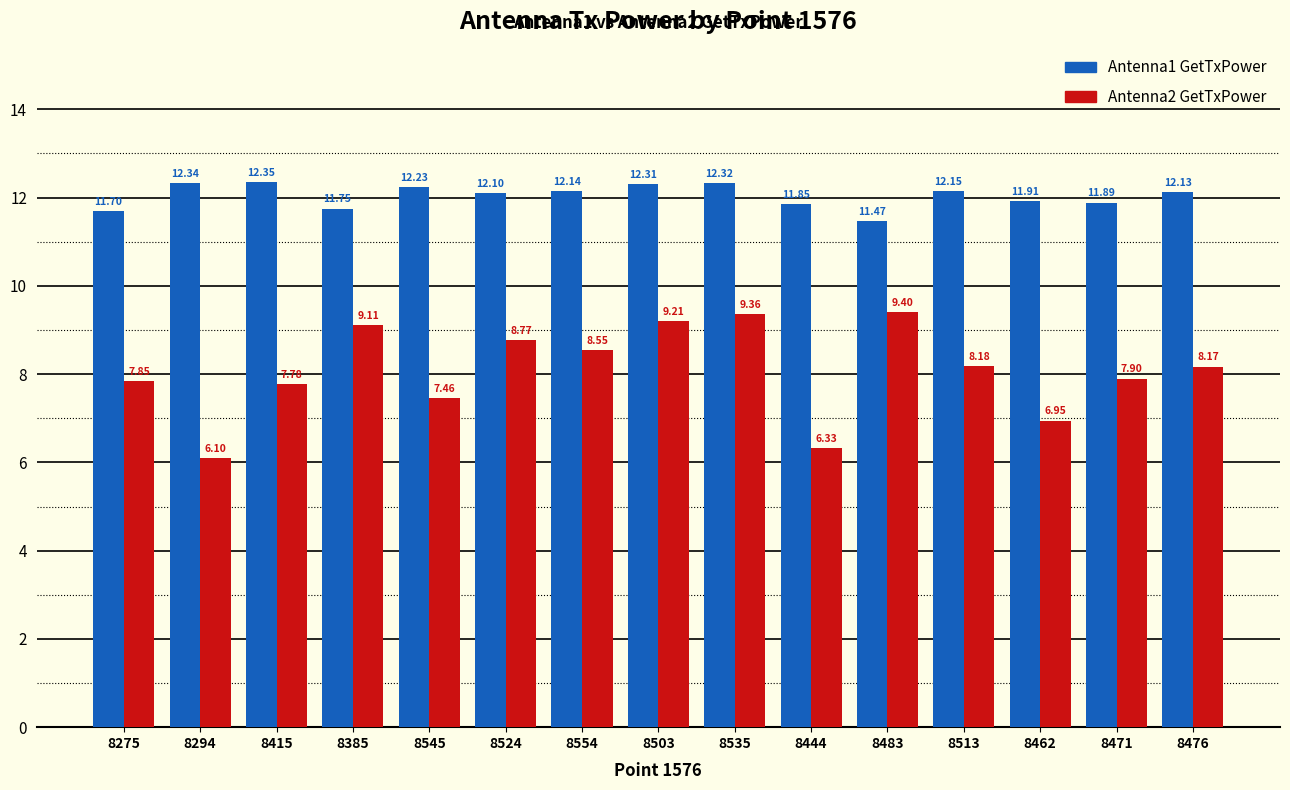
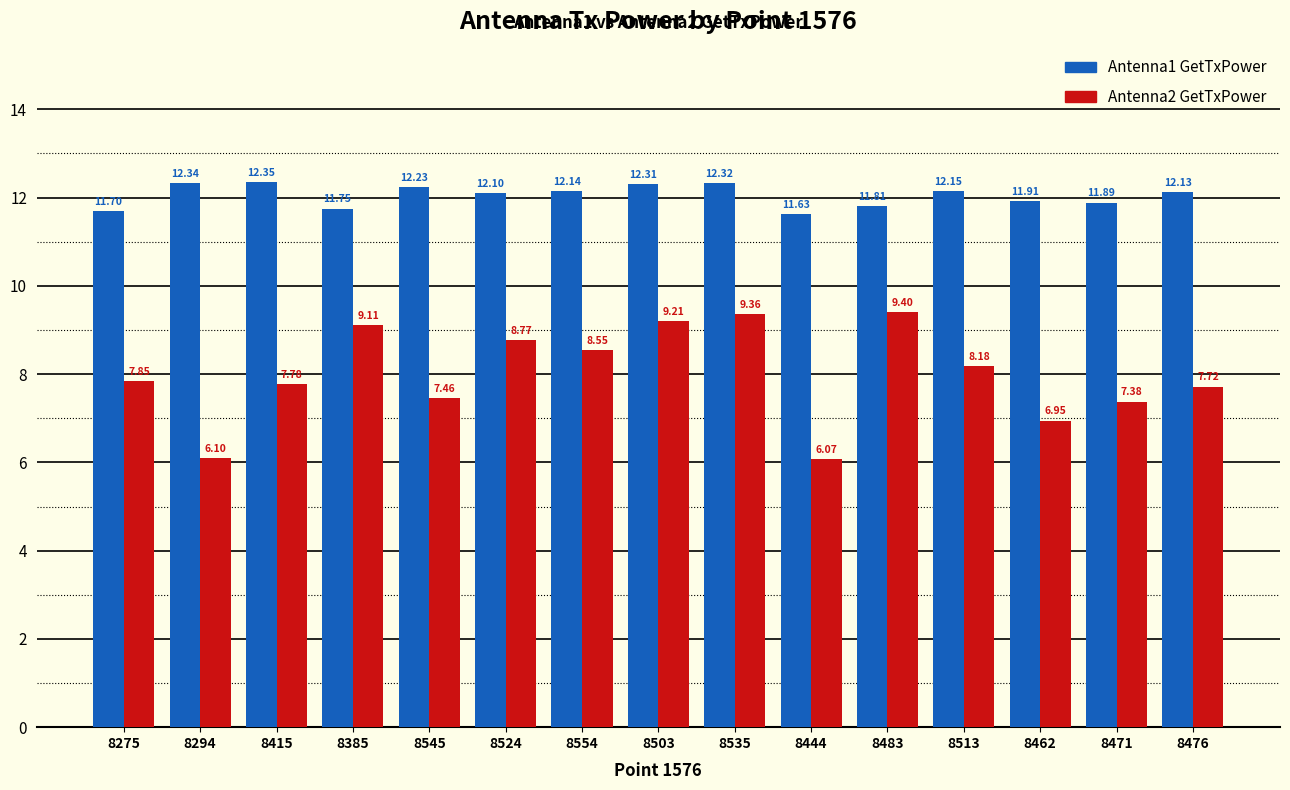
  {
    "Antenna1 GetTxPower": {
      "8275": 11.70,
      "8294": 12.34,
      "8415": 12.35,
      "8385": 11.75,
      "8545": 12.23,
      "8524": 12.10,
      "8554": 12.14,
      "8503": 12.31,
      "8535": 12.32,
-     "8444": 11.85,
-     "8483": 11.47,
+     "8444": 11.63,
+     "8483": 11.81,
      "8513": 12.15,
      "8462": 11.91,
      "8471": 11.89,
      "8476": 12.13
    },
    "Antenna2 GetTxPower": {
      "8275": 7.85,
      "8294": 6.10,
      "8415": 7.78,
      "8385": 9.11,
      "8545": 7.46,
      "8524": 8.77,
      "8554": 8.55,
      "8503": 9.21,
      "8535": 9.36,
-     "8444": 6.33,
+     "8444": 6.07,
      "8483": 9.40,
      "8513": 8.18,
      "8462": 6.95,
-     "8471": 7.90,
-     "8476": 8.17
+     "8471": 7.38,
+     "8476": 7.72
    }
  }
